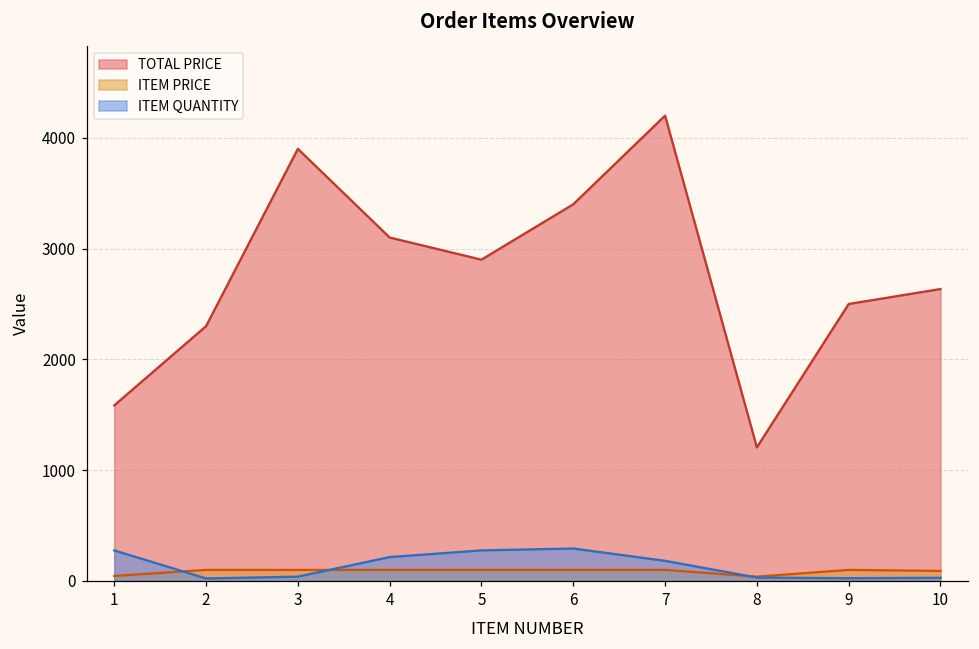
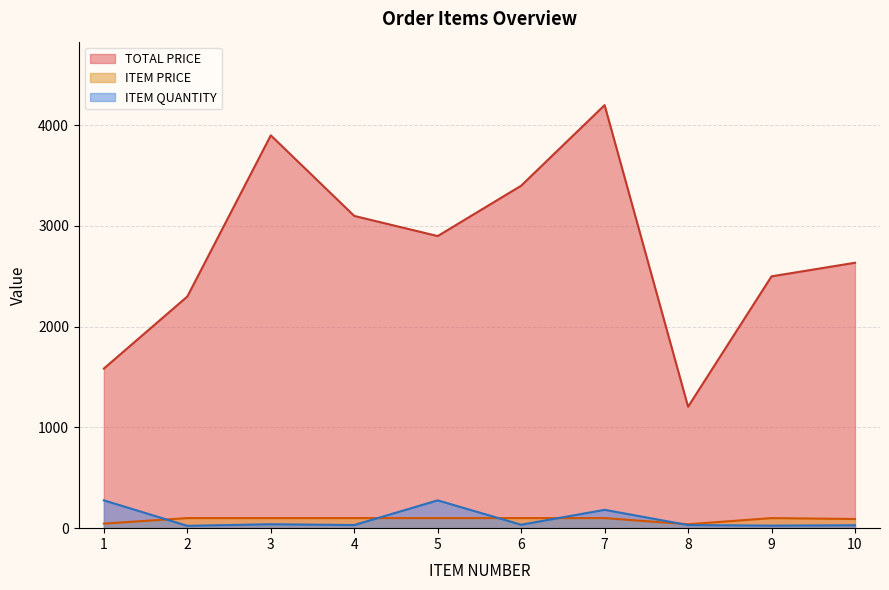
  {
    "ITEM QUANTITY": {
      "1": 280,
      "2": 20,
      "3": 40,
-     "4": 220,
+     "4": 30,
      "5": 280,
-     "6": 290,
+     "6": 30,
      "7": 180,
      "9": 30,
      "10": 30
    }
  }
